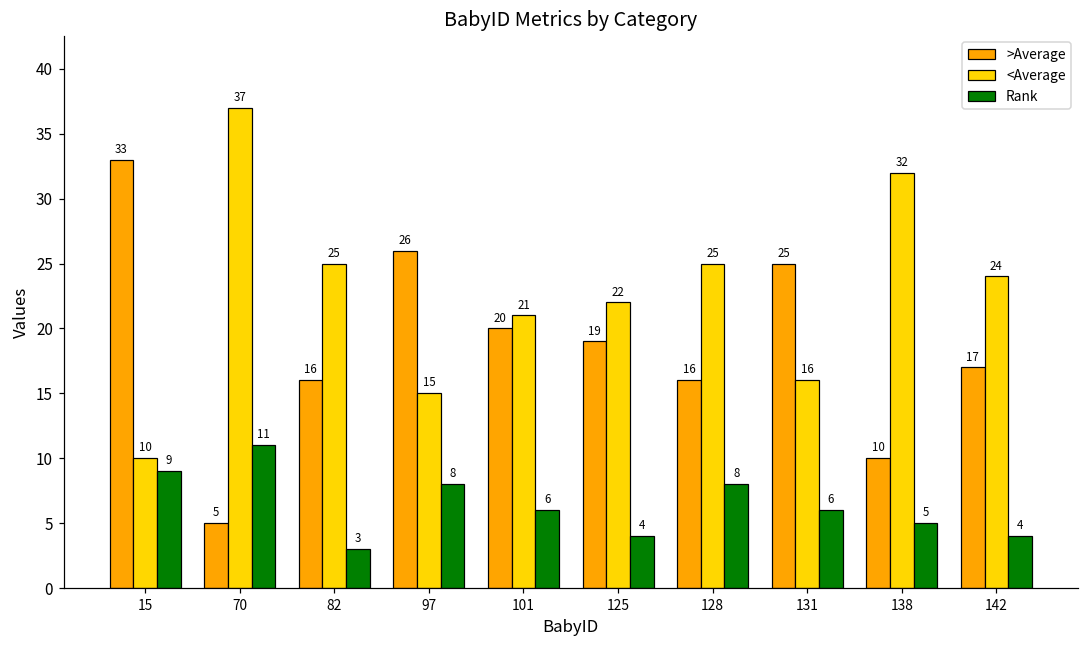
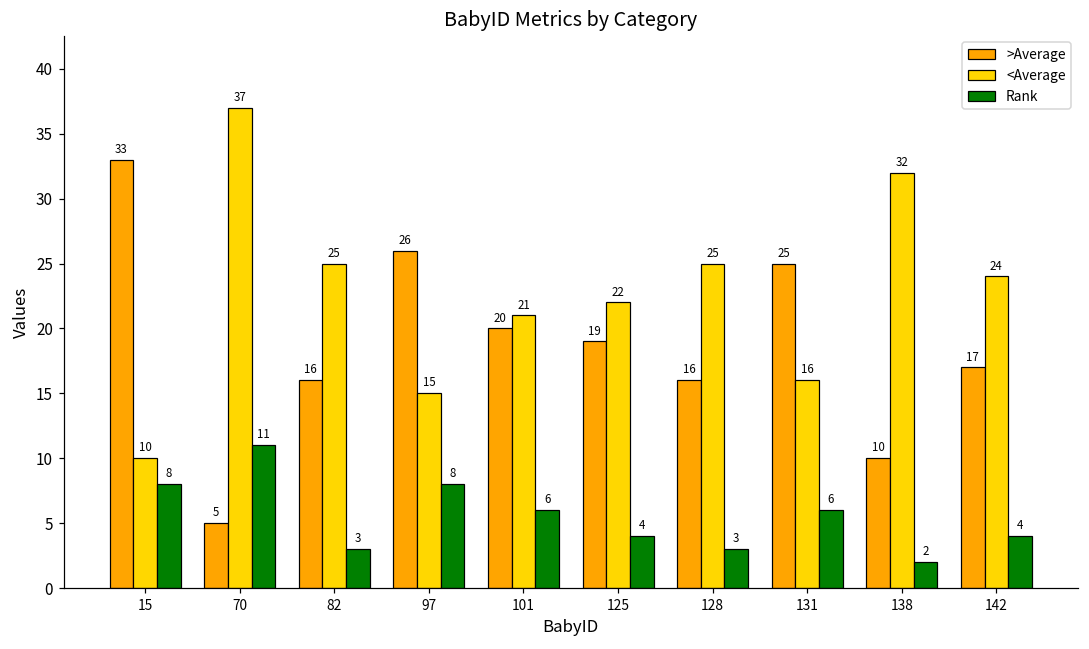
  {
    "Rank": {
-     "15": 9,
+     "15": 8,
      "70": 11,
      "82": 3,
      "97": 8,
      "101": 6,
      "125": 4,
-     "128": 8,
+     "128": 3,
      "131": 6,
-     "138": 5,
+     "138": 2,
      "142": 4
    }
  }
